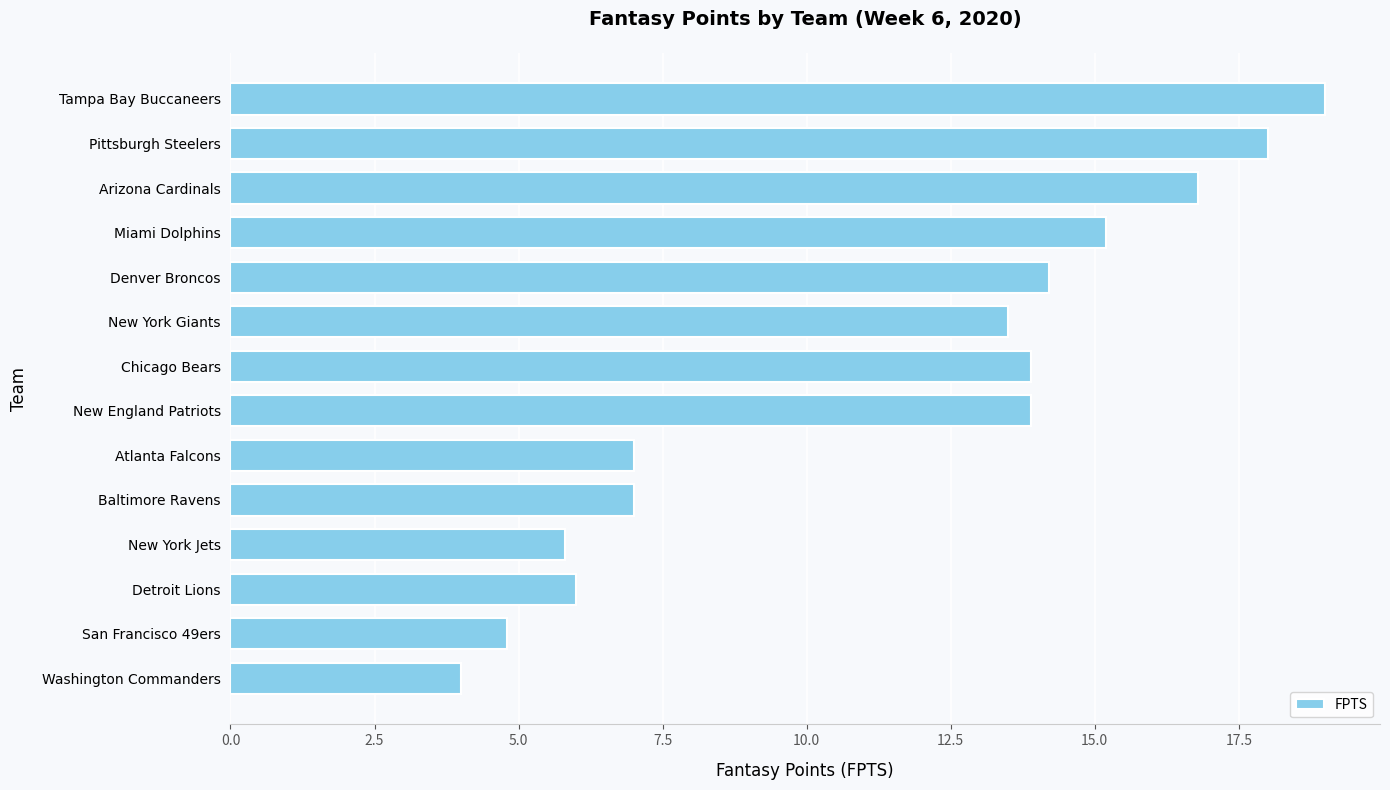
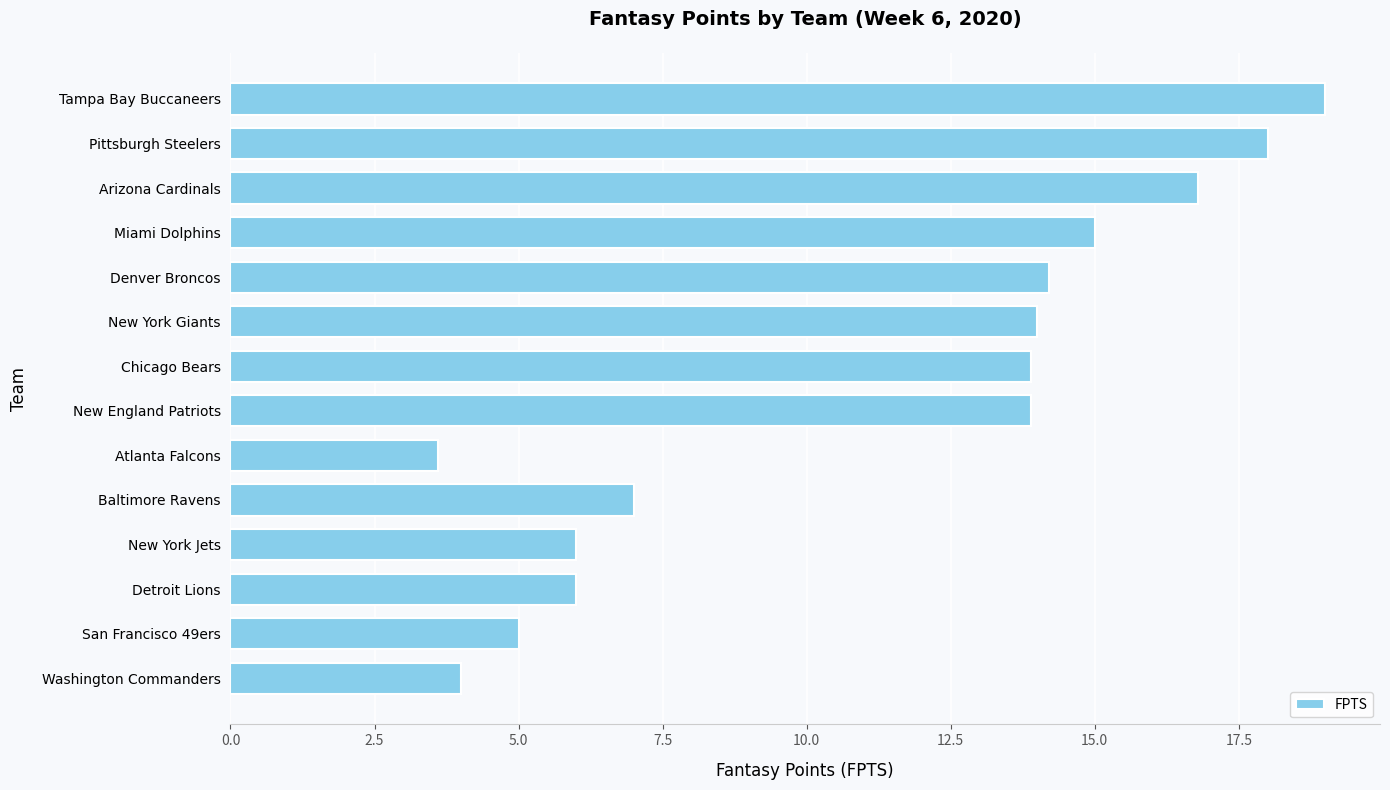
  {
    "Tampa Bay Buccaneers": 19.0,
    "Pittsburgh Steelers": 18.0,
    "Arizona Cardinals": 16.8,
-   "Miami Dolphins": 15.2,
+   "Miami Dolphins": 15.0,
    "Denver Broncos": 14.2,
-   "New York Giants": 13.5,
+   "New York Giants": 14.0,
    "Chicago Bears": 13.9,
    "New England Patriots": 13.9,
-   "Atlanta Falcons": 7.0,
+   "Atlanta Falcons": 3.6,
    "Baltimore Ravens": 7.0,
-   "New York Jets": 5.8,
+   "New York Jets": 6.0,
    "Detroit Lions": 6.0,
-   "San Francisco 49ers": 4.8,
+   "San Francisco 49ers": 5.0,
    "Washington Commanders": 4.0
  }
